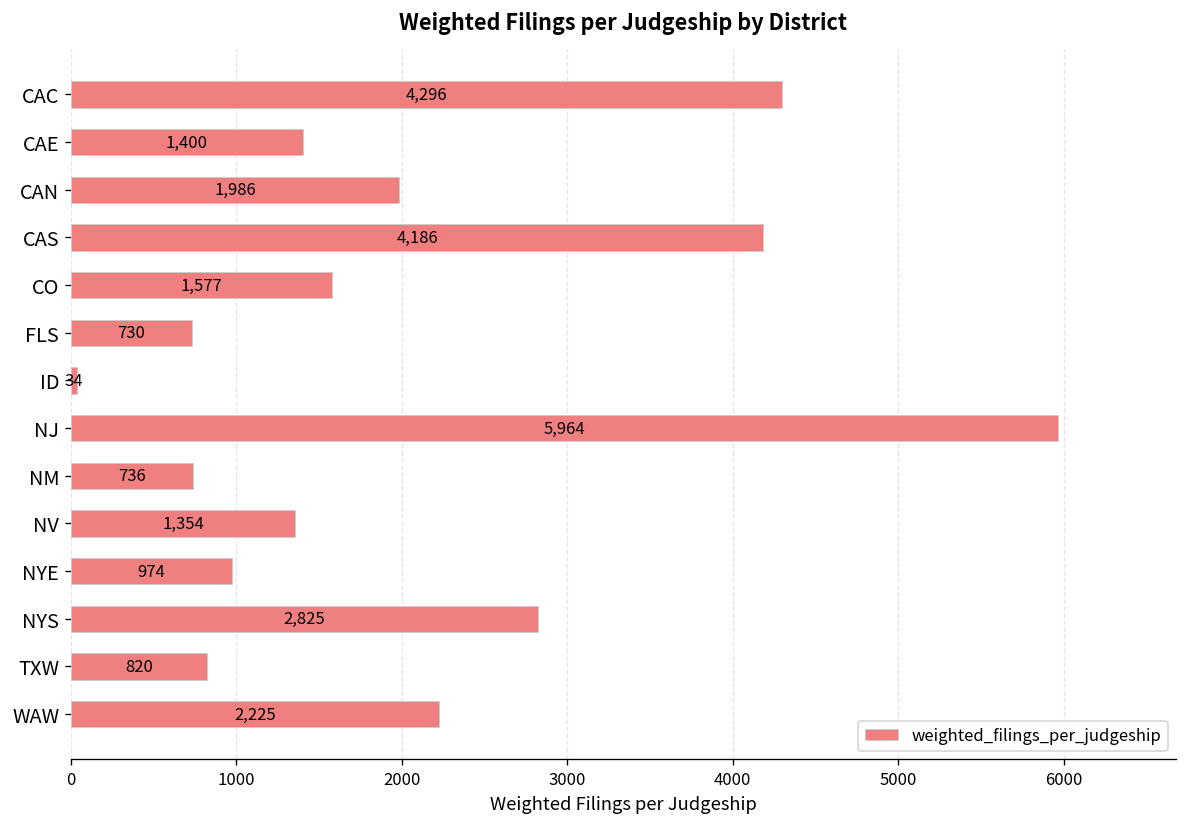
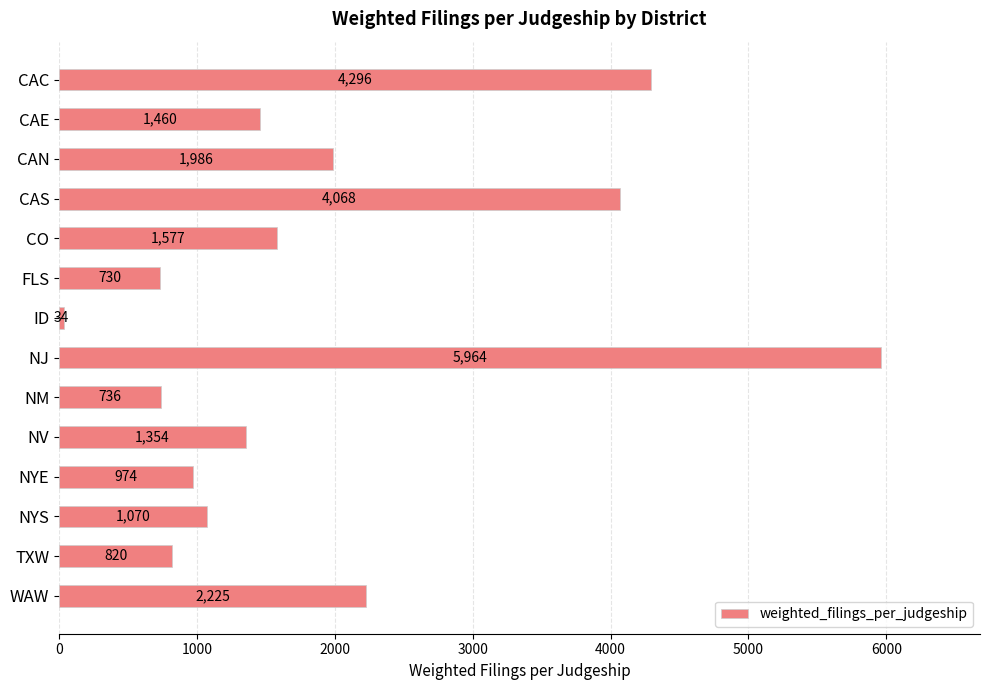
  {
    "CAC": "4,296",
-   "CAE": "1,400",
+   "CAE": "1,460",
    "CAN": "1,986",
-   "CAS": "4,186",
+   "CAS": "4,068",
    "CO": "1,577",
    "FLS": "730",
    "ID": "34",
    "NJ": "5,964",
    "NM": "736",
    "NV": "1,354",
    "NYE": "974",
-   "NYS": "2,825",
+   "NYS": "1,070",
    "TXW": "820",
    "WAW": "2,225"
  }
